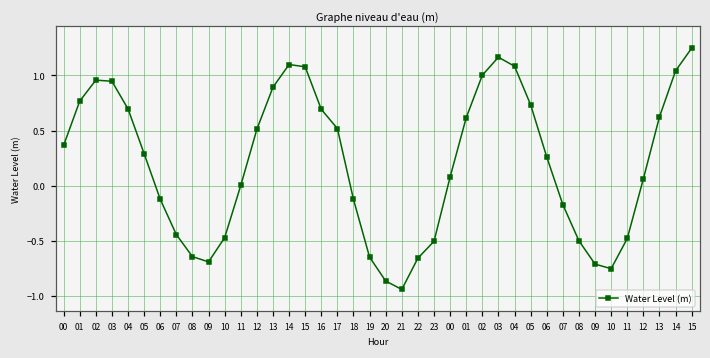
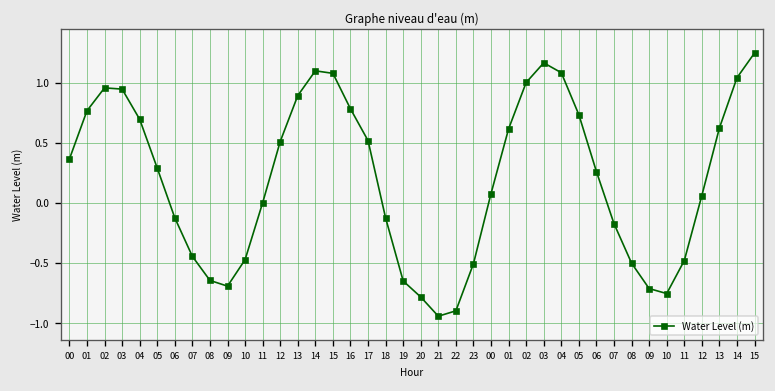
  {
-   "16": 0.69,
+   "16": 0.78,
    "17": 0.52,
    "18": -0.12,
    "19": -0.65,
-   "20": -0.86,
+   "20": -0.78,
    "21": -0.94,
-   "22": -0.66,
+   "22": -0.90,
    "23": -0.50
  }
